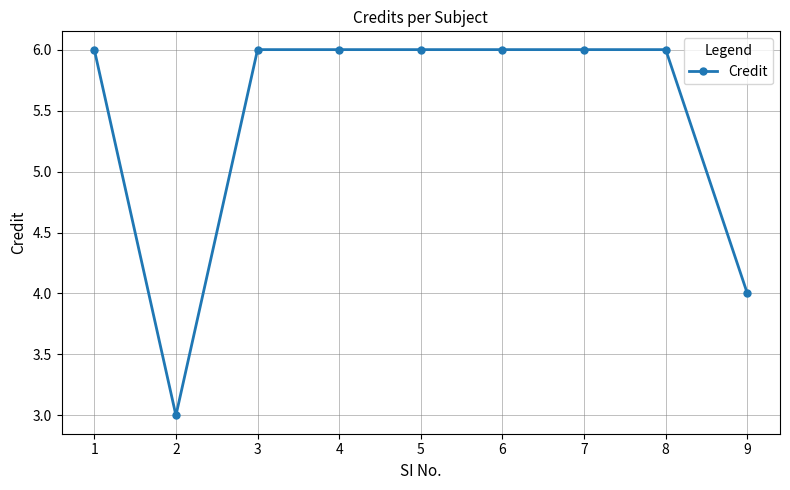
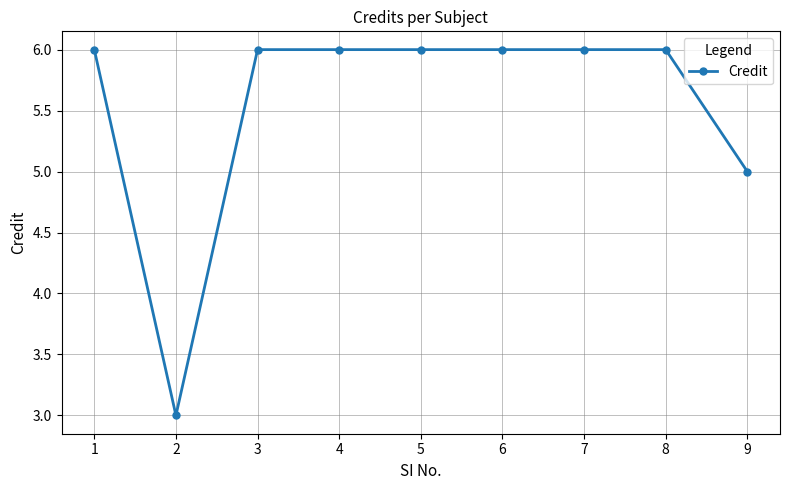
  {
    "1": 6,
    "2": 3,
    "3": 6,
    "4": 6,
    "5": 6,
    "6": 6,
    "7": 6,
    "8": 6,
-   "9": 4
+   "9": 5
  }
